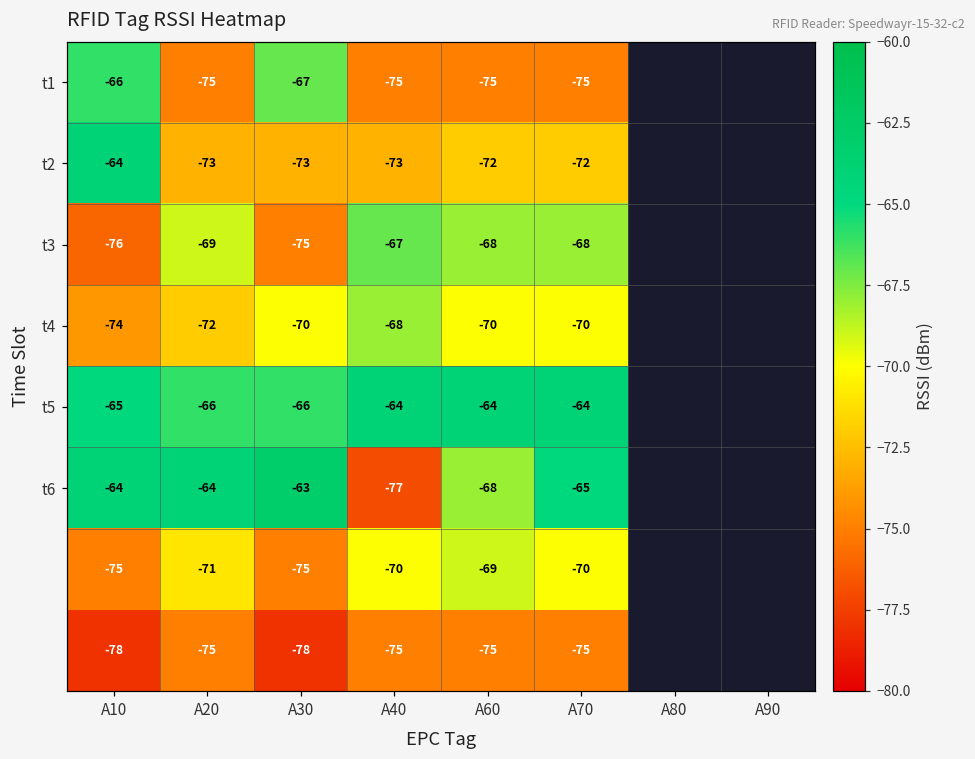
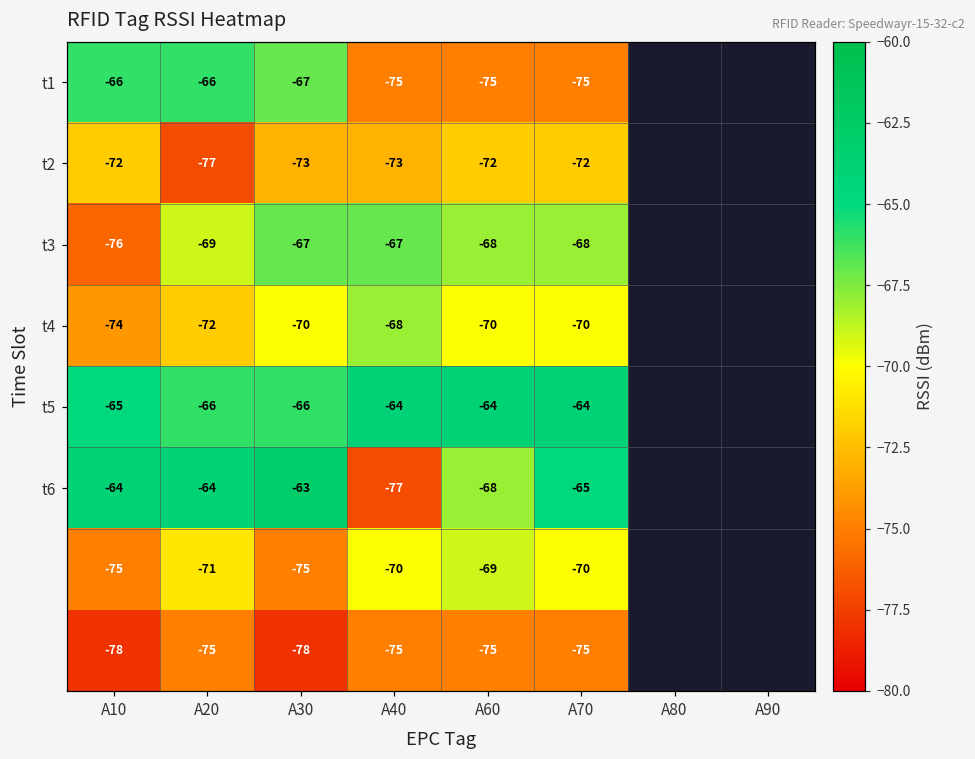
  {
    "t1": {
      "A10": -66,
-     "A20": -75,
+     "A20": -66,
      "A30": -67,
      "A40": -75,
      "A60": -75,
      "A70": -75
    },
    "t2": {
-     "A10": -64,
-     "A20": -73,
+     "A10": -72,
+     "A20": -77,
      "A30": -73,
      "A40": -73,
      "A60": -72,
      "A70": -72
    },
    "t3": {
      "A10": -76,
      "A20": -69,
-     "A30": -75,
+     "A30": -67,
      "A40": -67,
      "A60": -68,
      "A70": -68
    },
    "t4": {
      "A10": -74,
      "A20": -72,
      "A30": -70,
      "A40": -68,
      "A60": -70,
      "A70": -70
    },
    "t5": {
      "A10": -65,
      "A20": -66,
      "A30": -66,
      "A40": -64,
      "A60": -64,
      "A70": -64
    },
    "t6": {
      "A10": -64,
      "A20": -64,
      "A30": -63,
      "A40": -77,
      "A60": -68,
      "A70": -65
    }
  }
